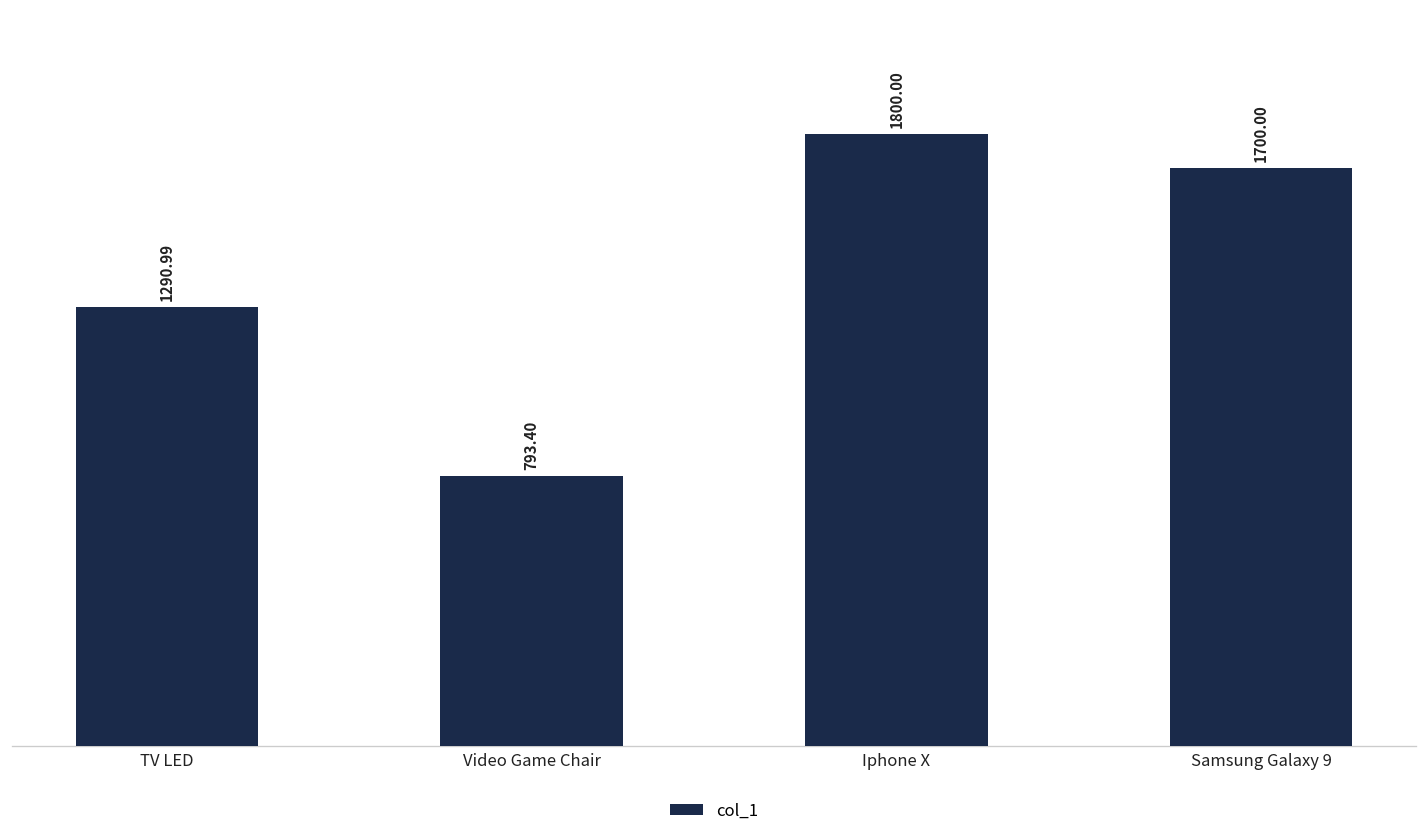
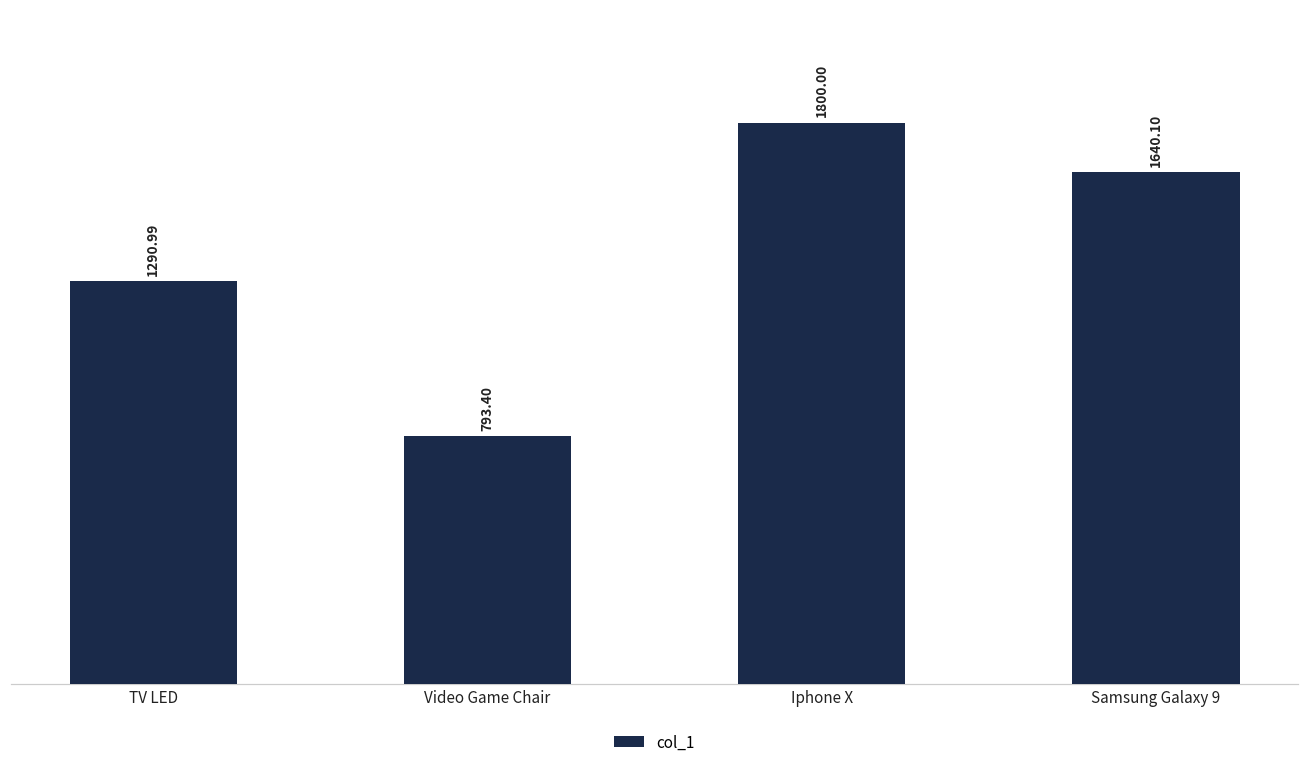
  {
    "TV LED": 1290.99,
    "Video Game Chair": 793.40,
    "Iphone X": 1800.00,
-   "Samsung Galaxy 9": 1700.00
+   "Samsung Galaxy 9": 1640.10
  }
